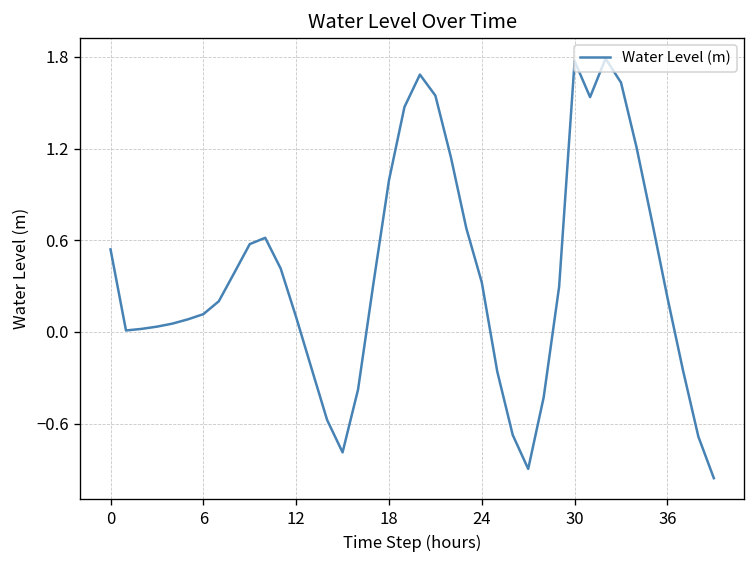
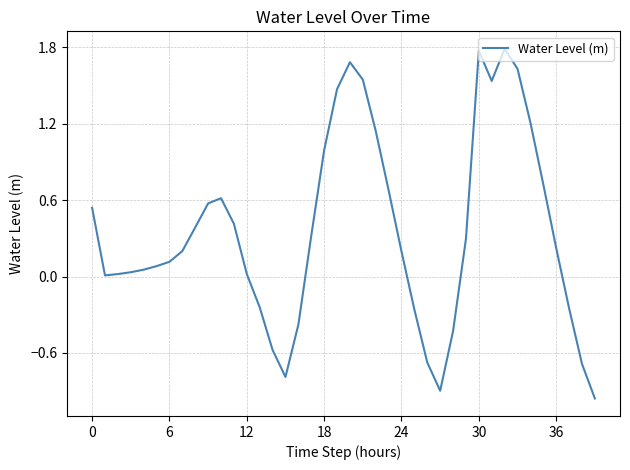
  {
    "0": 0.54,
    "6": 0.12,
-   "12": 0.10,
+   "12": 0.02,
    "18": 0.99,
-   "24": 0.32,
+   "24": 0.20,
    "36": 0.22
  }
